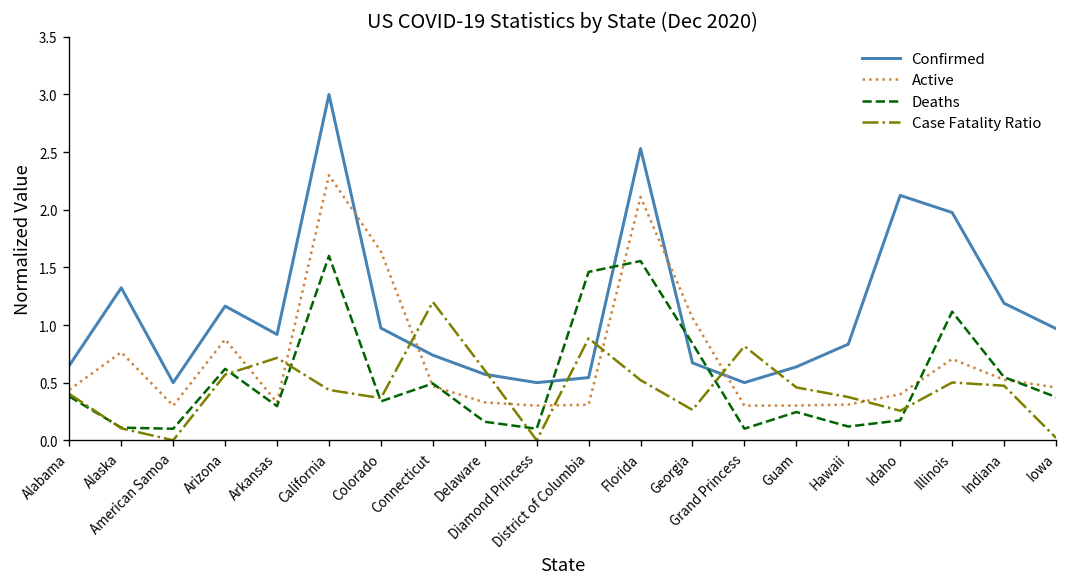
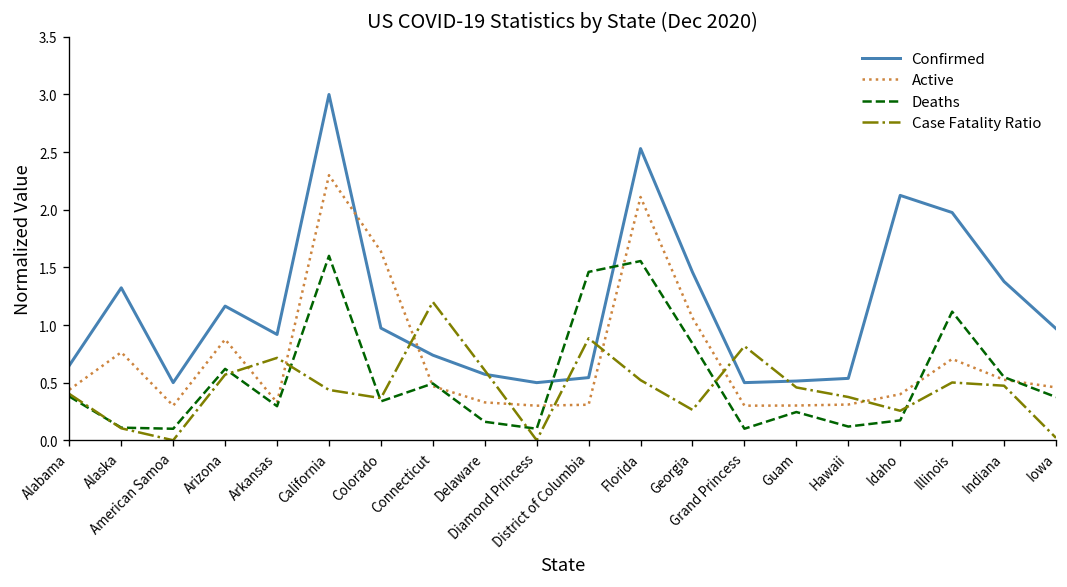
  {
    "Confirmed": {
      "Alabama": 0.6,
      "Alaska": 1.3,
      "American Samoa": 0.5,
      "Arizona": 1.2,
      "Arkansas": 0.9,
      "California": 3.0,
      "Colorado": 1.0,
      "Connecticut": 0.7,
      "Delaware": 0.6,
      "Diamond Princess": 0.5,
      "District of Columbia": 0.5,
      "Florida": 2.5,
-     "Georgia": 0.7,
+     "Georgia": 1.5,
      "Grand Princess": 0.5,
-     "Guam": 0.6,
-     "Hawaii": 0.8,
+     "Guam": 0.5,
+     "Hawaii": 0.5,
      "Idaho": 2.1,
      "Illinois": 2.0,
-     "Indiana": 1.2,
+     "Indiana": 1.4,
      "Iowa": 1.0
    },
    "Active": {
      "Alabama": 0.4,
      "Alaska": 0.8,
      "American Samoa": 0.3,
      "Arizona": 0.9,
      "Arkansas": 0.3,
      "California": 2.3,
      "Colorado": 1.6,
      "Delaware": 0.3,
      "Diamond Princess": 0.3,
      "District of Columbia": 0.3,
      "Florida": 2.1,
      "Georgia": 1.1,
      "Grand Princess": 0.3,
      "Guam": 0.3,
      "Hawaii": 0.3,
      "Idaho": 0.4,
      "Illinois": 0.7,
      "Iowa": 0.5
    },
    "Deaths": {
      "American Samoa": 0.1,
      "Arizona": 0.6,
      "Arkansas": 0.3,
      "California": 1.6,
      "Colorado": 0.3,
      "Delaware": 0.2,
      "Diamond Princess": 0.1,
      "District of Columbia": 1.5,
      "Florida": 1.6,
      "Georgia": 0.8,
      "Grand Princess": 0.1,
      "Guam": 0.2,
      "Hawaii": 0.1,
      "Idaho": 0.2,
      "Illinois": 1.1,
      "Iowa": 0.4
    },
    "Case Fatality Ratio": {
      "American Samoa": 0.0,
      "Arizona": 0.6,
      "Arkansas": 0.7,
      "California": 0.4,
      "Colorado": 0.4,
      "Connecticut": 1.2,
      "Delaware": 0.6,
      "Diamond Princess": 0.0,
      "District of Columbia": 0.9,
      "Florida": 0.5,
      "Georgia": 0.3,
      "Grand Princess": 0.8,
      "Guam": 0.5,
      "Hawaii": 0.4,
      "Idaho": 0.3,
      "Illinois": 0.5,
      "Indiana": 0.5,
      "Iowa": 0.0
    }
  }
